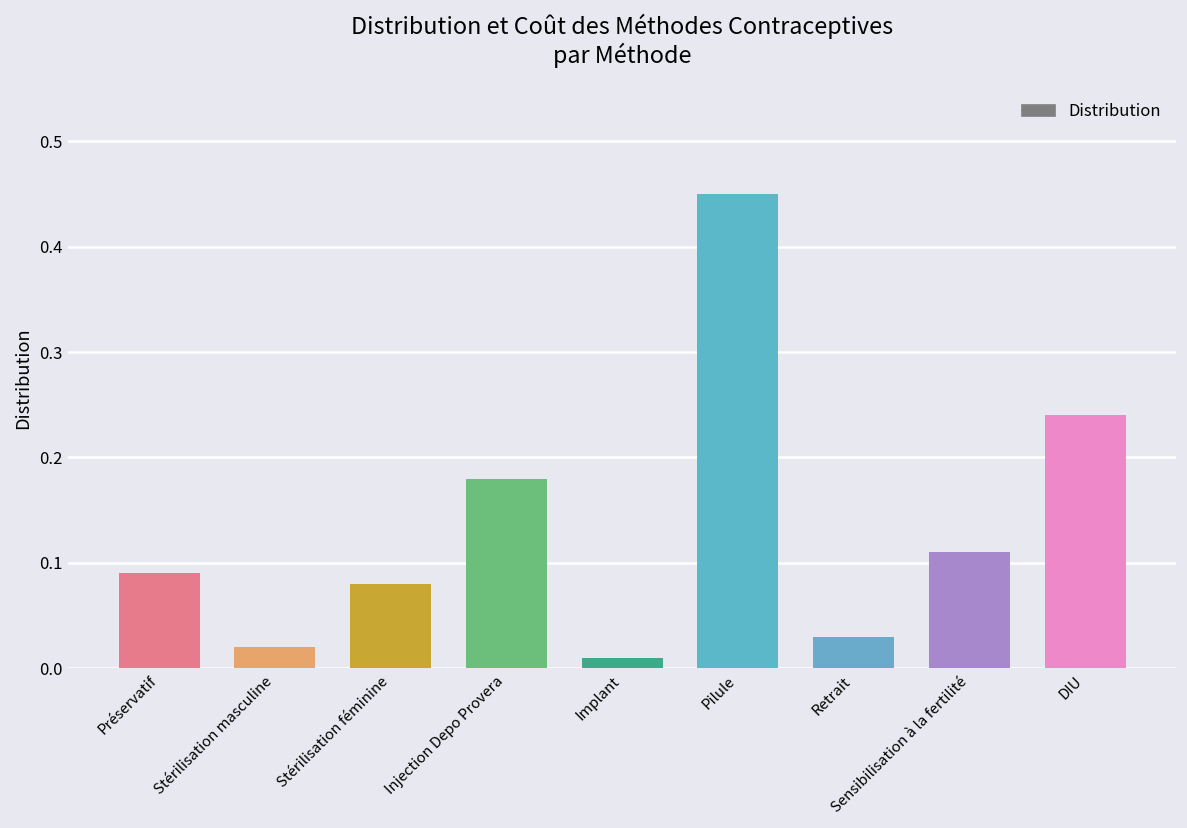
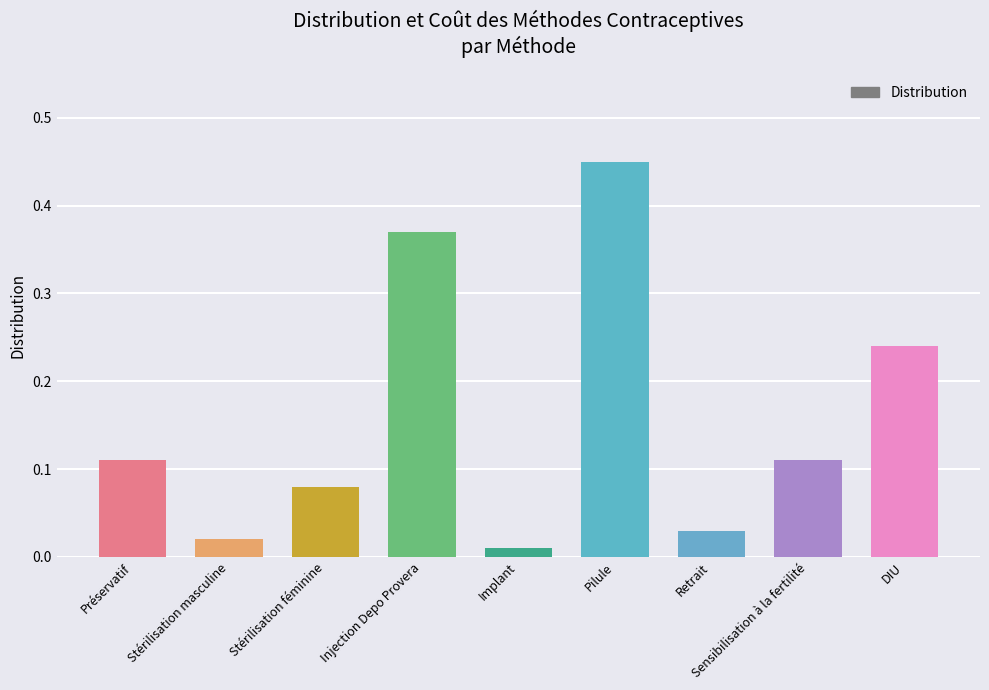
  {
-   "Préservatif": 0.09,
+   "Préservatif": 0.11,
    "Stérilisation masculine": 0.02,
    "Stérilisation féminine": 0.08,
-   "Injection Depo Provera": 0.18,
+   "Injection Depo Provera": 0.37,
    "Implant": 0.01,
    "Pilule": 0.45,
    "Retrait": 0.03,
    "Sensibilisation à la fertilité": 0.11,
    "DIU": 0.24
  }
